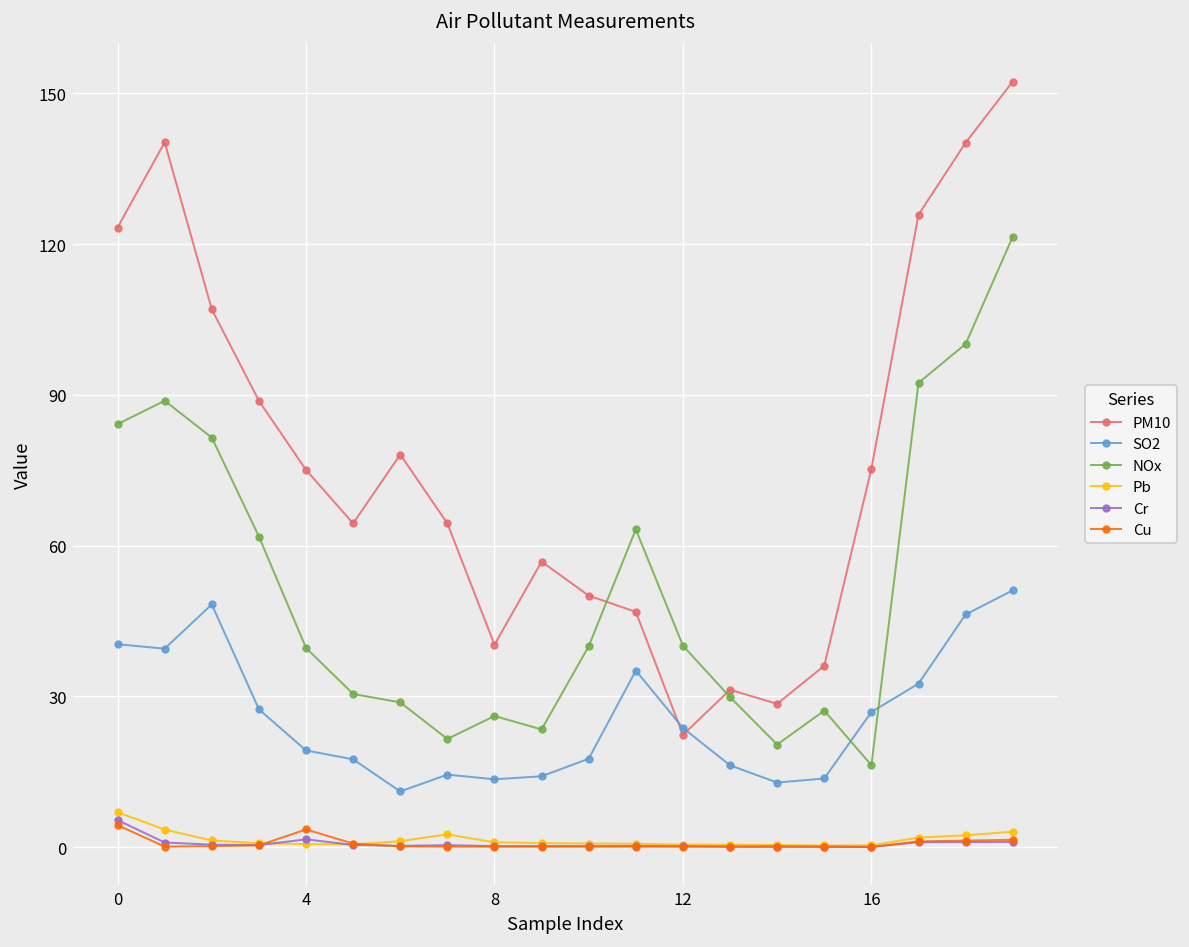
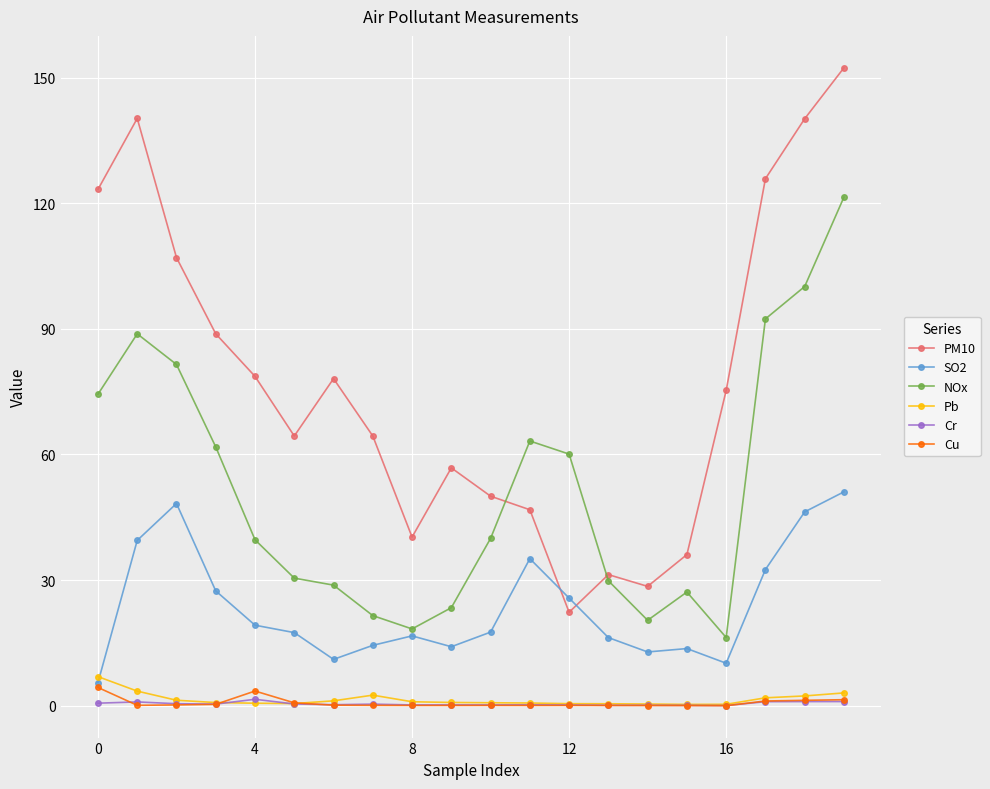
  {
    "PM10": {
      "0": 123,
-     "4": 75,
+     "4": 79,
      "8": 40,
      "12": 22,
      "16": 75
    },
    "SO2": {
-     "0": 40,
+     "0": 6,
      "4": 19,
-     "8": 13,
-     "12": 24,
-     "16": 27
+     "8": 17,
+     "12": 26,
+     "16": 10
    },
    "NOx": {
-     "0": 84,
+     "0": 74,
      "4": 40,
-     "8": 26,
-     "12": 40,
+     "8": 18,
+     "12": 60,
      "16": 16
    },
    "Pb": {
      "0": 7,
      "4": 1,
      "8": 1
    },
    "Cr": {
-     "0": 5,
+     "0": 1,
      "4": 2
    },
    "Cu": {
      "0": 4,
      "4": 4
    }
  }
